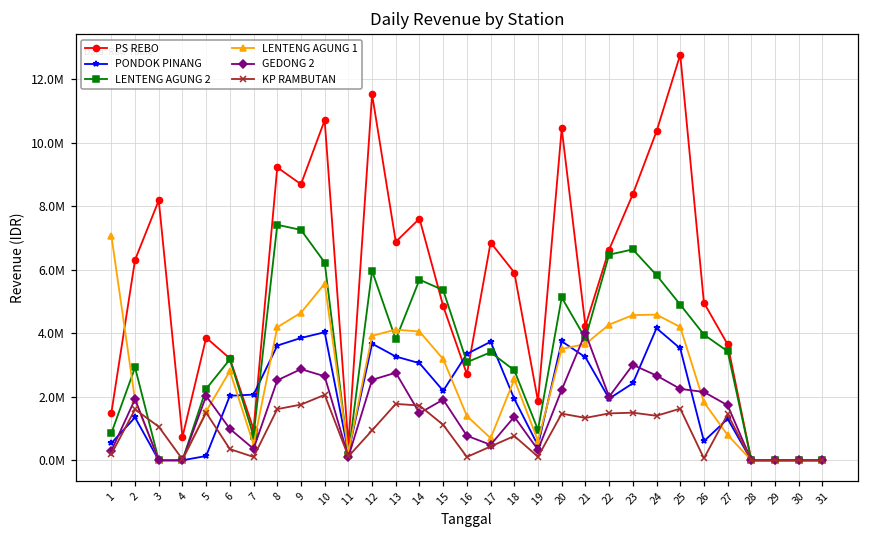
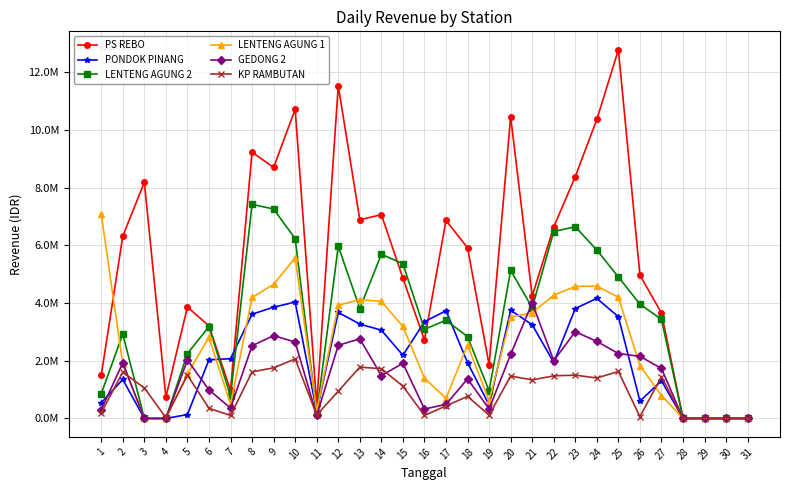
  {
    "PS REBO": {
      "1": 1500000,
      "2": 6300000,
      "3": 8200000,
      "4": 700000,
      "5": 3900000,
      "7": 1000000,
      "8": 9200000,
      "9": 8700000,
      "10": 10700000,
      "11": 500000,
      "12": 11500000,
      "13": 6900000,
-     "14": 7600000,
+     "14": 7100000,
      "15": 4900000,
      "16": 2700000,
      "17": 6900000,
      "18": 5900000,
      "19": 1900000,
      "20": 10500000,
      "21": 4200000,
      "22": 6600000,
      "23": 8400000,
      "24": 10400000,
      "25": 12800000,
      "26": 5000000,
      "27": 3700000
    },
    "PONDOK PINANG": {
      "1": 500000,
      "2": 1400000,
      "5": 100000,
      "6": 2000000,
      "7": 2100000,
      "8": 3600000,
      "9": 3900000,
      "10": 4000000,
      "12": 3700000,
      "13": 3300000,
      "14": 3100000,
      "15": 2200000,
      "16": 3400000,
      "17": 3700000,
      "18": 1900000,
      "19": 500000,
      "20": 3800000,
      "21": 3200000,
-     "23": 2400000,
+     "23": 3800000,
      "24": 4200000,
      "25": 3500000,
      "26": 600000,
      "27": 1300000
    },
    "LENTENG AGUNG 2": {
      "1": 900000,
      "2": 2900000,
      "5": 2300000,
      "7": 800000,
      "8": 7400000,
      "9": 7300000,
      "10": 6200000,
      "12": 6000000,
      "13": 3800000,
      "14": 5700000,
      "15": 5400000,
      "16": 3100000,
      "17": 3400000,
      "18": 2800000,
      "19": 1000000,
      "20": 5100000,
      "21": 3800000,
      "22": 6500000,
      "23": 6600000,
      "24": 5800000,
      "25": 4900000,
      "26": 4000000,
      "27": 3400000
    },
    "LENTENG AGUNG 1": {
      "1": 7100000,
      "6": 2800000,
      "7": 500000,
      "8": 4200000,
      "9": 4700000,
      "10": 5600000,
      "12": 3900000,
      "13": 4100000,
      "14": 4100000,
      "15": 3200000,
      "16": 1400000,
      "17": 700000,
      "18": 2600000,
      "19": 600000,
      "20": 3500000,
      "21": 3700000,
      "22": 4300000,
      "23": 4600000,
      "24": 4600000,
      "25": 4200000,
      "26": 1800000,
      "27": 800000
    },
    "GEDONG 2": {
      "1": 300000,
      "5": 2000000,
      "6": 1000000,
      "7": 400000,
      "8": 2500000,
      "9": 2900000,
      "10": 2600000,
      "12": 2500000,
      "13": 2800000,
      "14": 1500000,
      "15": 1900000,
-     "16": 800000,
+     "16": 300000,
      "18": 1400000,
      "19": 300000,
      "20": 2200000,
      "21": 4000000,
      "23": 3000000,
      "24": 2700000,
      "25": 2300000,
      "26": 2200000,
      "27": 1700000
    },
    "KP RAMBUTAN": {
      "1": 200000,
      "2": 1600000,
      "3": 1100000,
      "6": 400000,
      "7": 100000,
      "8": 1600000,
      "9": 1800000,
      "10": 2100000,
      "12": 900000,
      "13": 1800000,
      "14": 1700000,
      "15": 1100000,
      "16": 100000,
      "18": 800000,
      "19": 100000,
      "20": 1500000,
      "21": 1300000,
      "22": 1500000,
      "23": 1500000,
      "24": 1400000,
      "25": 1600000,
      "26": 100000,
      "27": 1400000
    }
  }
